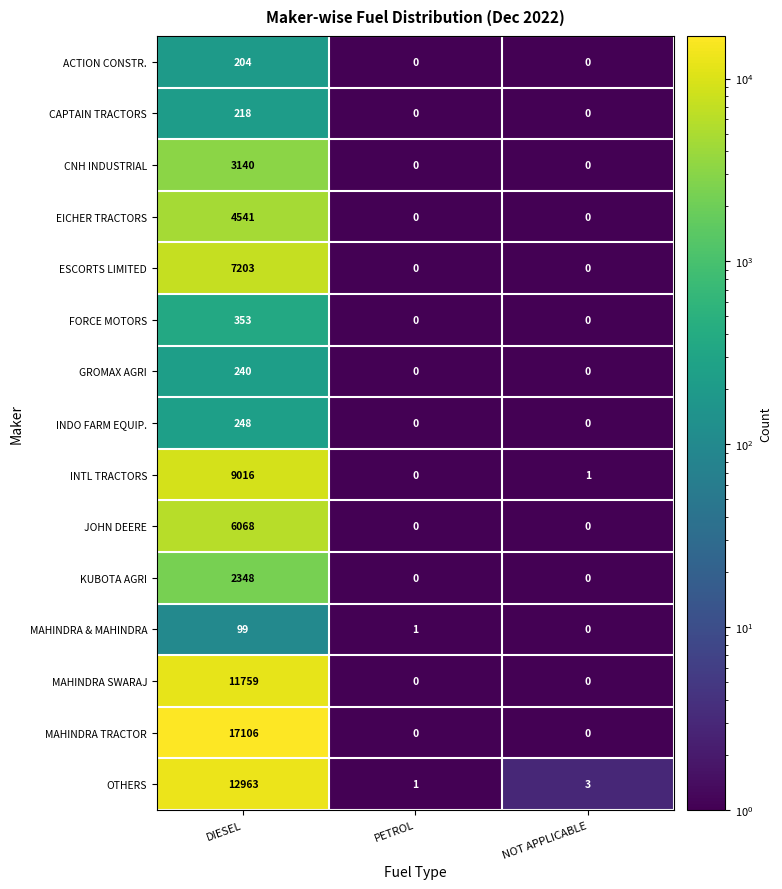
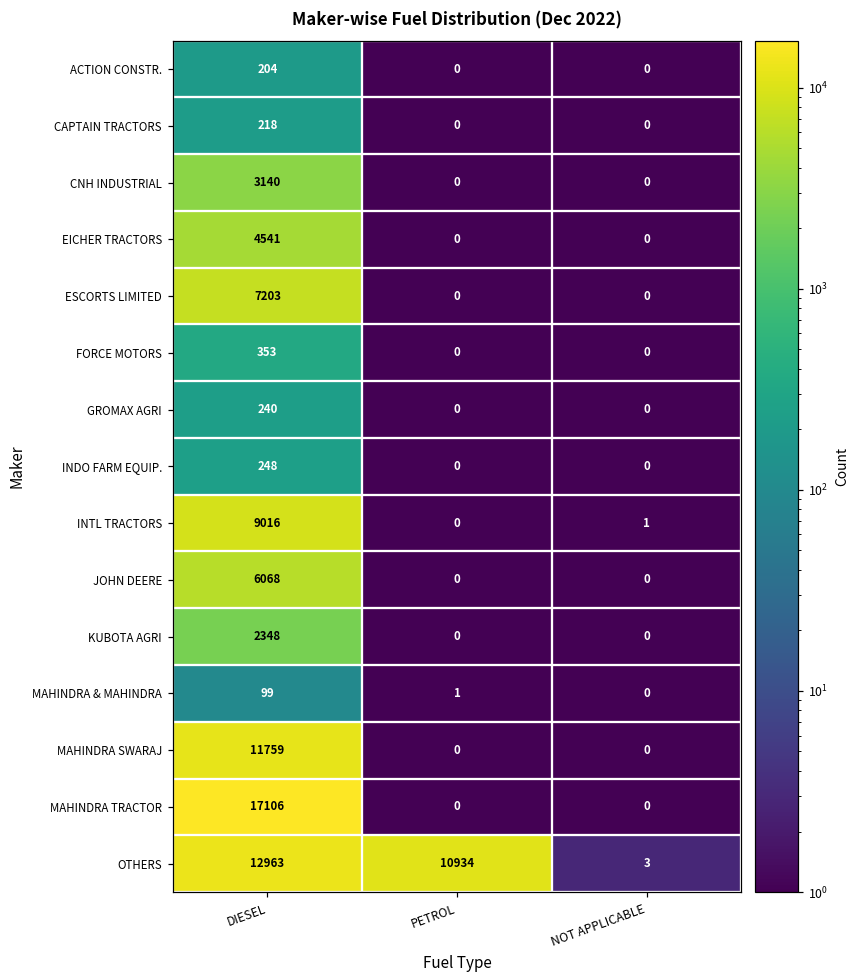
  {
    "ACTION CONSTR.": {
      "DIESEL": 204,
      "PETROL": 0,
      "NOT APPLICABLE": 0
    },
    "CAPTAIN TRACTORS": {
      "DIESEL": 218,
      "PETROL": 0,
      "NOT APPLICABLE": 0
    },
    "CNH INDUSTRIAL": {
      "DIESEL": 3140,
      "PETROL": 0,
      "NOT APPLICABLE": 0
    },
    "EICHER TRACTORS": {
      "DIESEL": 4541,
      "PETROL": 0,
      "NOT APPLICABLE": 0
    },
    "ESCORTS LIMITED": {
      "DIESEL": 7203,
      "PETROL": 0,
      "NOT APPLICABLE": 0
    },
    "FORCE MOTORS": {
      "DIESEL": 353,
      "PETROL": 0,
      "NOT APPLICABLE": 0
    },
    "GROMAX AGRI": {
      "DIESEL": 240,
      "PETROL": 0,
      "NOT APPLICABLE": 0
    },
    "INDO FARM EQUIP.": {
      "DIESEL": 248,
      "PETROL": 0,
      "NOT APPLICABLE": 0
    },
    "INTL TRACTORS": {
      "DIESEL": 9016,
      "PETROL": 0,
      "NOT APPLICABLE": 1
    },
    "JOHN DEERE": {
      "DIESEL": 6068,
      "PETROL": 0,
      "NOT APPLICABLE": 0
    },
    "KUBOTA AGRI": {
      "DIESEL": 2348,
      "PETROL": 0,
      "NOT APPLICABLE": 0
    },
    "MAHINDRA & MAHINDRA": {
      "DIESEL": 99,
      "PETROL": 1,
      "NOT APPLICABLE": 0
    },
    "MAHINDRA SWARAJ": {
      "DIESEL": 11759,
      "PETROL": 0,
      "NOT APPLICABLE": 0
    },
    "MAHINDRA TRACTOR": {
      "DIESEL": 17106,
      "PETROL": 0,
      "NOT APPLICABLE": 0
    },
    "OTHERS": {
      "DIESEL": 12963,
-     "PETROL": 1,
+     "PETROL": 10934,
      "NOT APPLICABLE": 3
    }
  }
